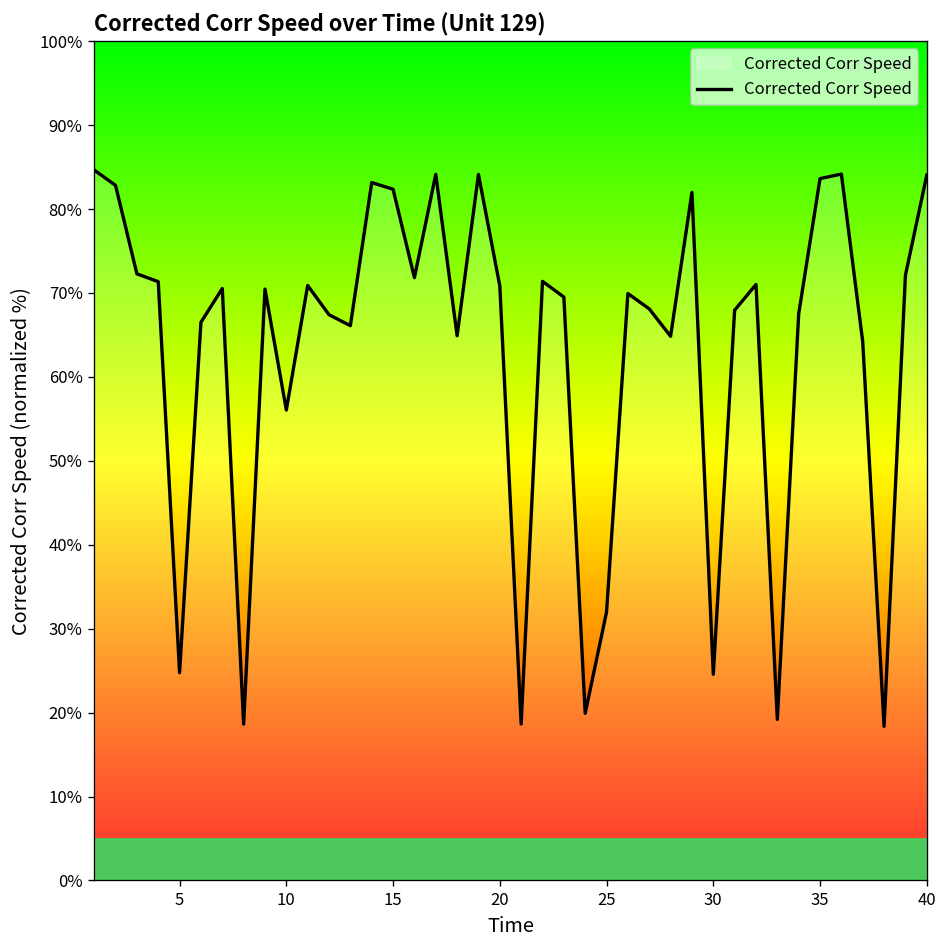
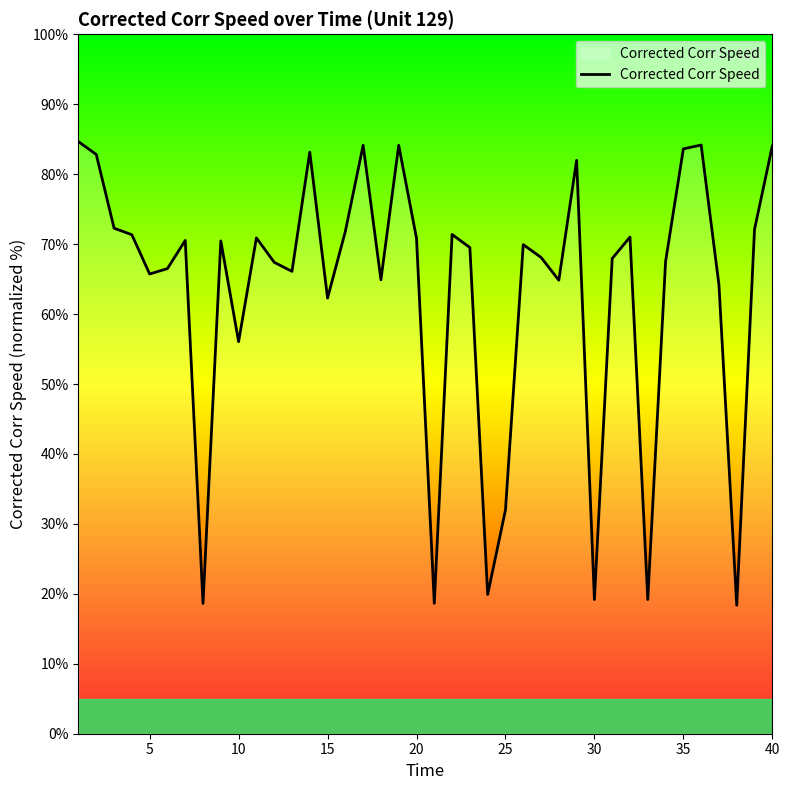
  {
-   "5": "25%",
+   "5": "66%",
    "10": "56%",
-   "15": "82%",
+   "15": "62%",
    "20": "71%",
    "25": "32%",
-   "30": "25%",
+   "30": "19%",
    "35": "84%",
    "40": "84%"
  }
